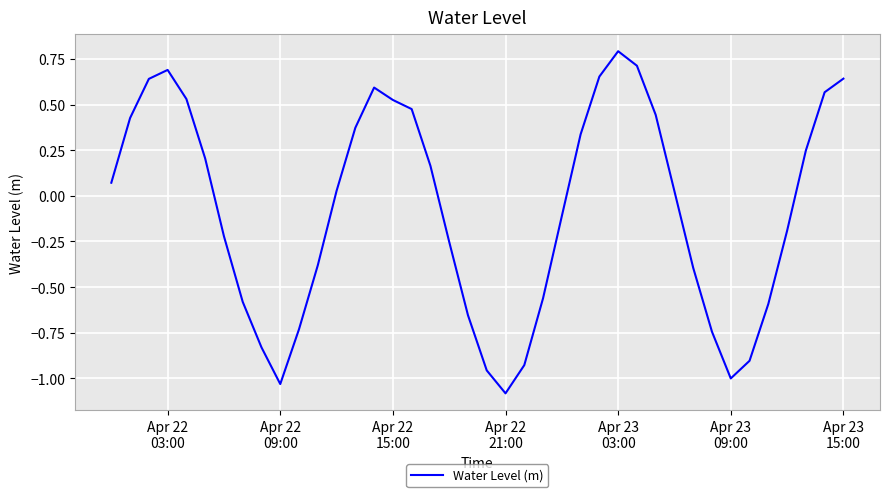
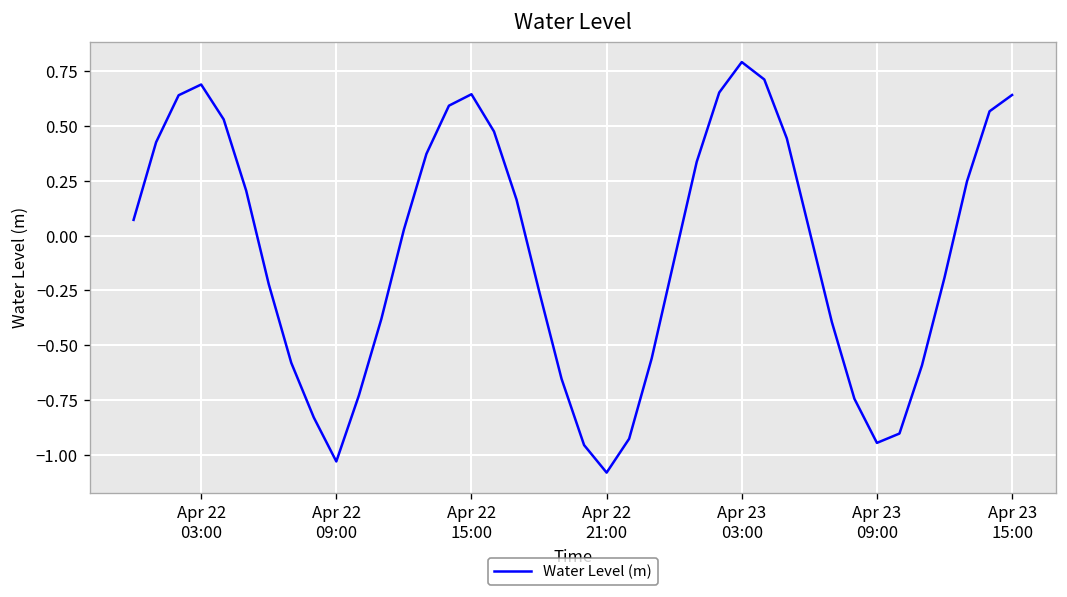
  {
    "Apr 22 03:00": 0.69,
    "Apr 22 09:00": -1.03,
-   "Apr 22 15:00": 0.53,
+   "Apr 22 15:00": 0.65,
    "Apr 22 21:00": -1.08,
    "Apr 23 03:00": 0.79,
-   "Apr 23 09:00": -1.00,
+   "Apr 23 09:00": -0.95,
    "Apr 23 15:00": 0.64
  }
